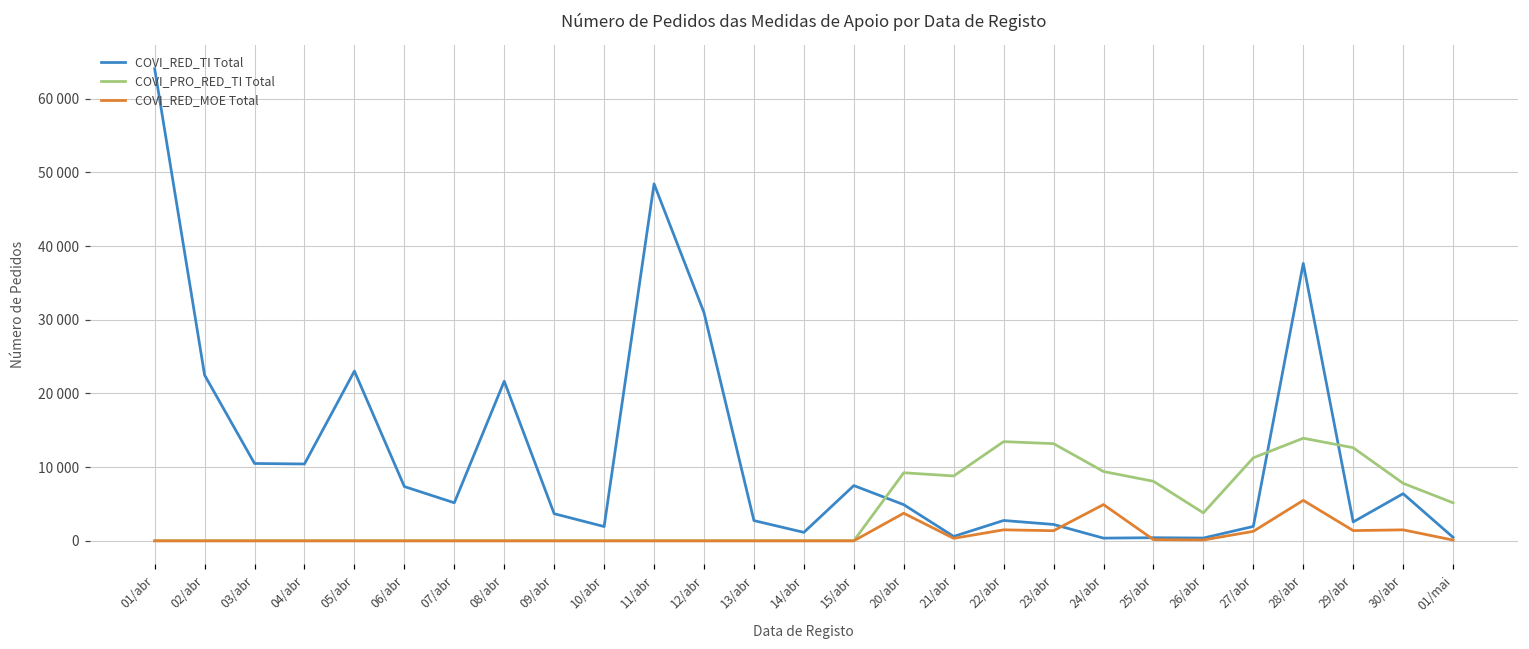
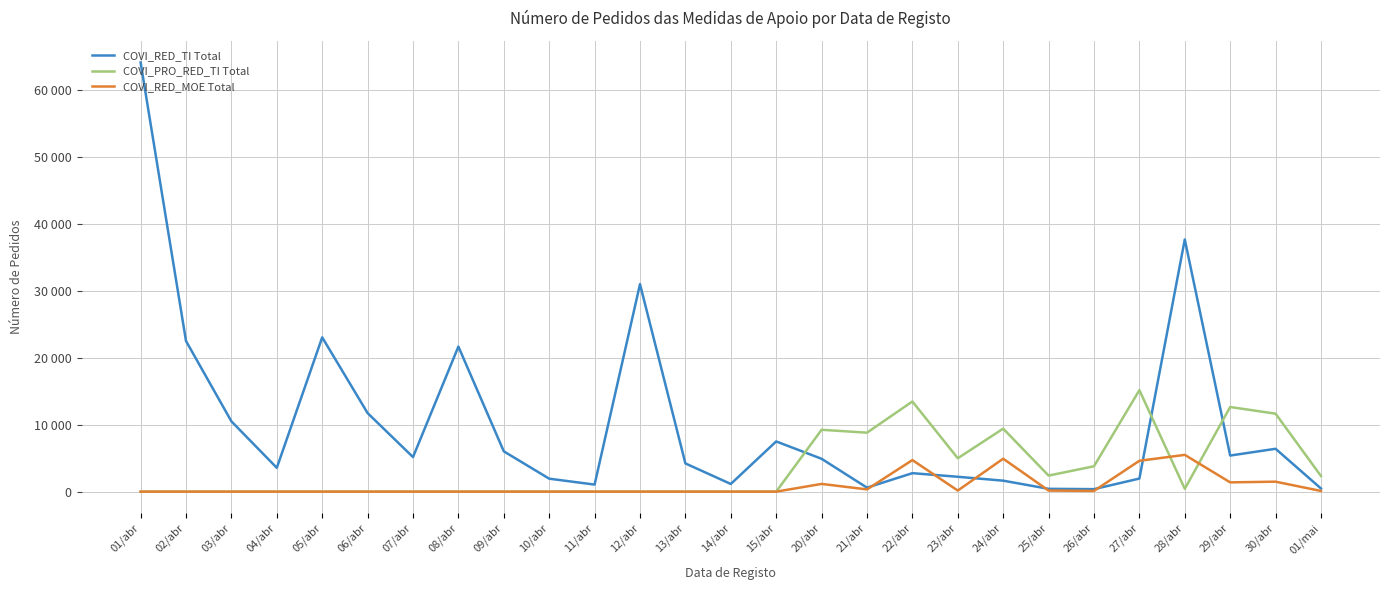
  {
    "COVI_RED_TI Total": {
      "01/abr": 64000,
      "02/abr": 22000,
      "03/abr": 10000,
-     "04/abr": 10000,
+     "04/abr": 4000,
      "05/abr": 23000,
-     "06/abr": 7000,
+     "06/abr": 12000,
      "07/abr": 5000,
      "08/abr": 22000,
-     "09/abr": 4000,
+     "09/abr": 6000,
      "10/abr": 2000,
-     "11/abr": 48000,
+     "11/abr": 1000,
      "12/abr": 31000,
-     "13/abr": 3000,
+     "13/abr": 4000,
      "14/abr": 1000,
      "15/abr": 7000,
      "20/abr": 5000,
      "22/abr": 3000,
      "23/abr": 2000,
-     "24/abr": 0,
+     "24/abr": 2000,
      "27/abr": 2000,
      "28/abr": 38000,
-     "29/abr": 3000,
+     "29/abr": 5000,
      "30/abr": 6000
    },
    "COVI_PRO_RED_TI Total": {
      "20/abr": 9000,
      "21/abr": 9000,
      "22/abr": 13000,
-     "23/abr": 13000,
+     "23/abr": 5000,
      "24/abr": 9000,
-     "25/abr": 8000,
+     "25/abr": 2000,
      "26/abr": 4000,
-     "27/abr": 11000,
-     "28/abr": 14000,
+     "27/abr": 15000,
+     "28/abr": 0,
      "29/abr": 13000,
-     "30/abr": 8000,
-     "01/mai": 5000
+     "30/abr": 12000,
+     "01/mai": 2000
    },
    "COVI_RED_MOE Total": {
-     "20/abr": 4000,
-     "22/abr": 1000,
-     "23/abr": 1000,
+     "20/abr": 1000,
+     "22/abr": 5000,
+     "23/abr": 0,
      "24/abr": 5000,
-     "27/abr": 1000,
+     "27/abr": 5000,
      "28/abr": 5000,
      "29/abr": 1000,
      "30/abr": 1000
    }
  }
